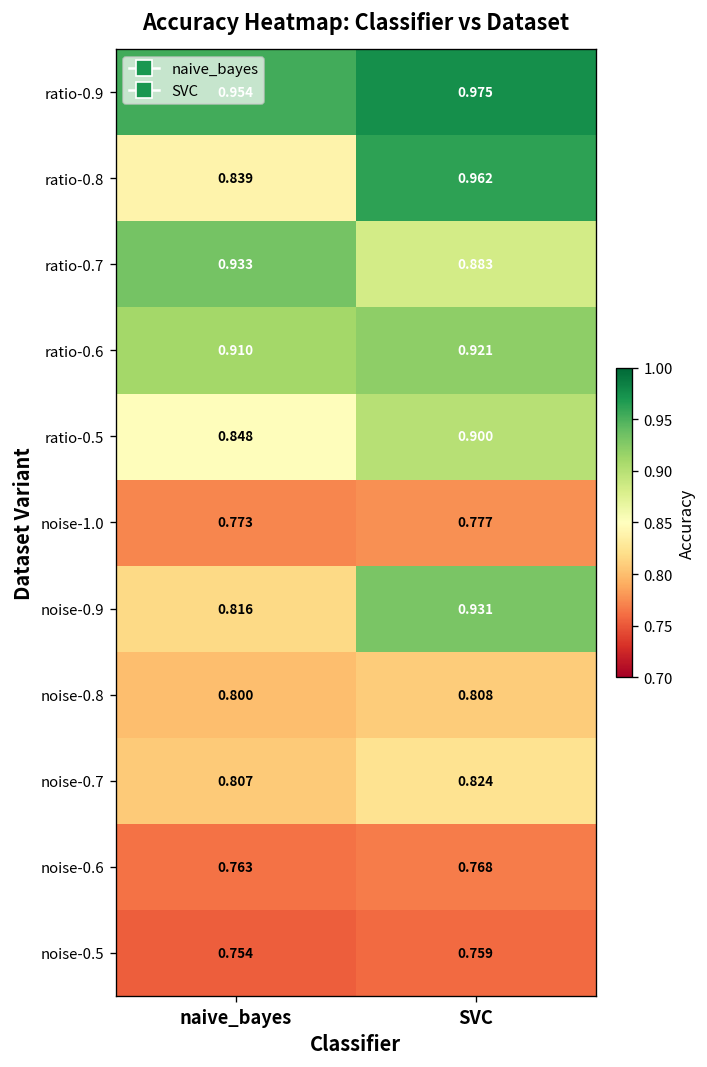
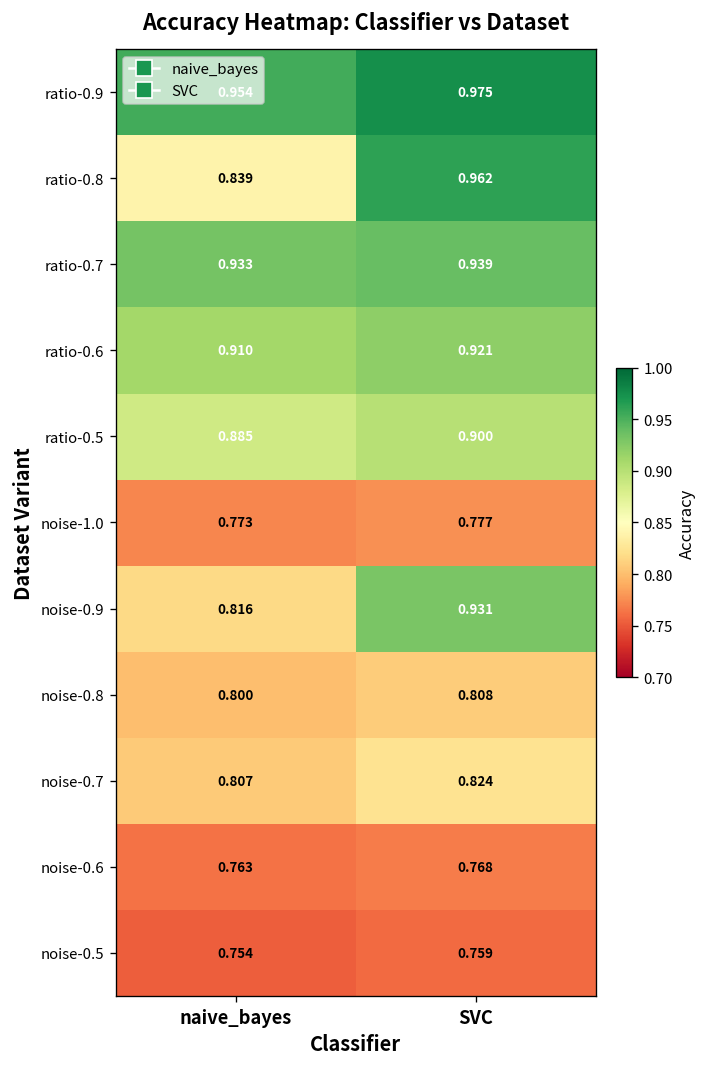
  {
    "ratio-0.9": {
      "SVC": 0.975
    },
    "ratio-0.8": {
      "naive_bayes": 0.839,
      "SVC": 0.962
    },
    "ratio-0.7": {
      "naive_bayes": 0.933,
-     "SVC": 0.883
+     "SVC": 0.939
    },
    "ratio-0.6": {
      "naive_bayes": 0.910,
      "SVC": 0.921
    },
    "ratio-0.5": {
-     "naive_bayes": 0.848,
+     "naive_bayes": 0.885,
      "SVC": 0.900
    },
    "noise-1.0": {
      "naive_bayes": 0.773,
      "SVC": 0.777
    },
    "noise-0.9": {
      "naive_bayes": 0.816,
      "SVC": 0.931
    },
    "noise-0.8": {
      "naive_bayes": 0.800,
      "SVC": 0.808
    },
    "noise-0.7": {
      "naive_bayes": 0.807,
      "SVC": 0.824
    },
    "noise-0.6": {
      "naive_bayes": 0.763,
      "SVC": 0.768
    },
    "noise-0.5": {
      "naive_bayes": 0.754,
      "SVC": 0.759
    }
  }
